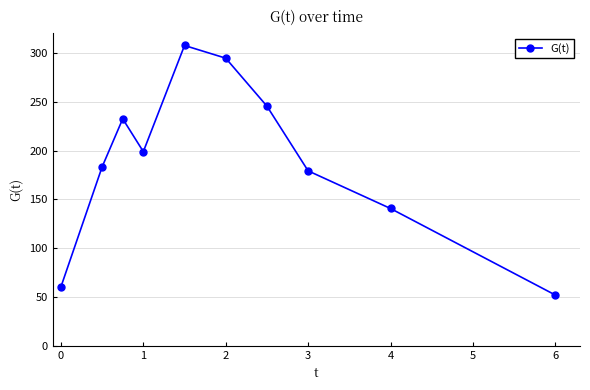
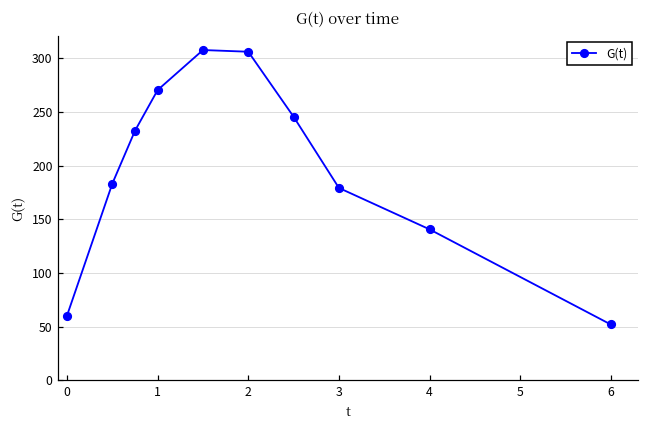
  {
    "0": 60,
-   "1": 200,
-   "2": 290,
+   "1": 270,
+   "2": 310,
    "3": 180,
    "4": 140,
    "6": 50
  }
